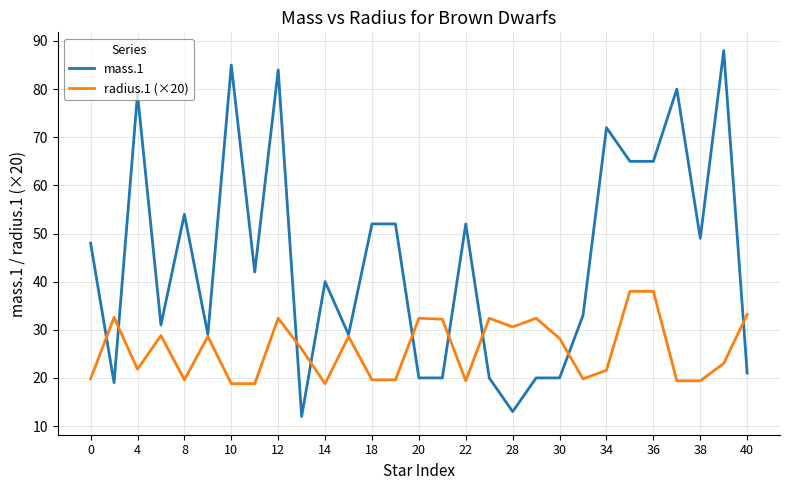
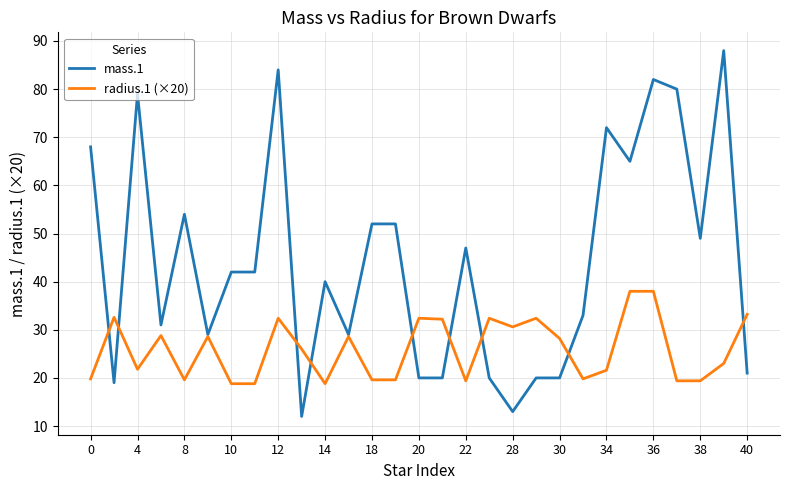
  {
    "mass.1": {
-     "0": 48,
+     "0": 68,
      "8": 54,
-     "10": 85,
+     "10": 42,
      "12": 84,
      "14": 40,
      "18": 52,
      "20": 20,
-     "22": 52,
+     "22": 47,
      "28": 13,
      "30": 20,
      "34": 72,
-     "36": 65,
+     "36": 82,
      "38": 49,
      "40": 21
    },
    "radius.1 (×20)": {
      "0": 20,
      "4": 22,
      "8": 20,
      "10": 19,
      "12": 32,
      "14": 19,
      "18": 20,
      "20": 32,
      "22": 19,
      "28": 31,
      "30": 28,
      "34": 22,
      "36": 38,
      "38": 19,
      "40": 33
    }
  }
